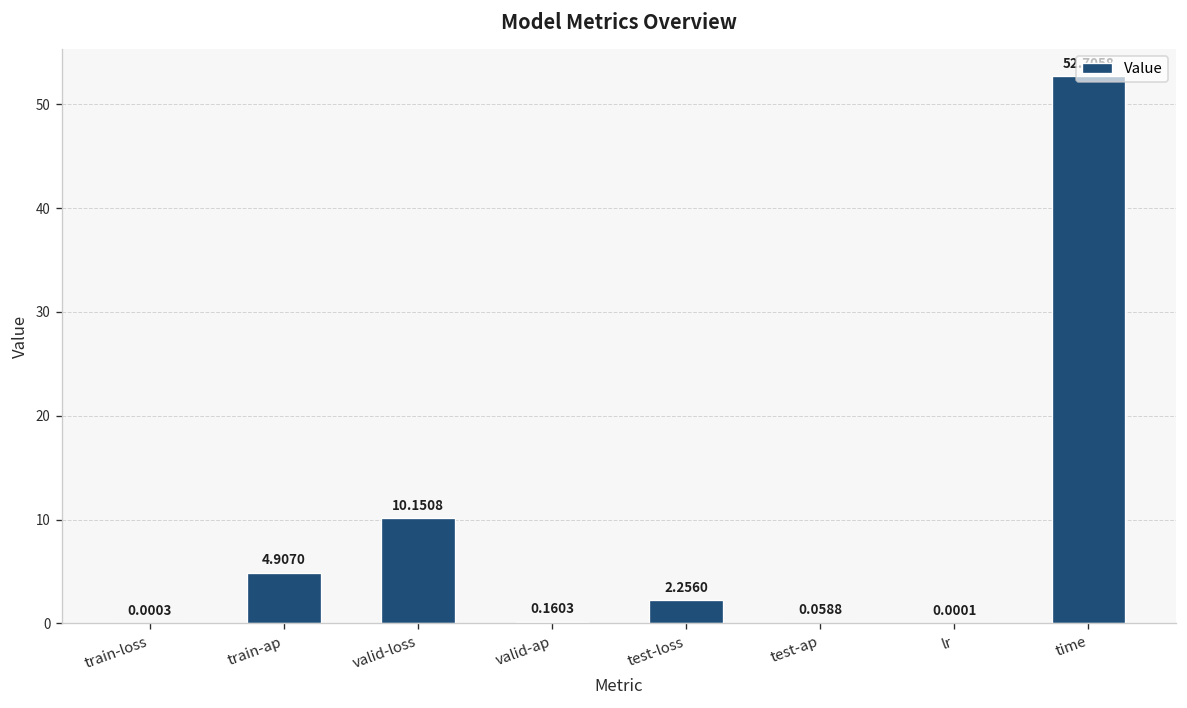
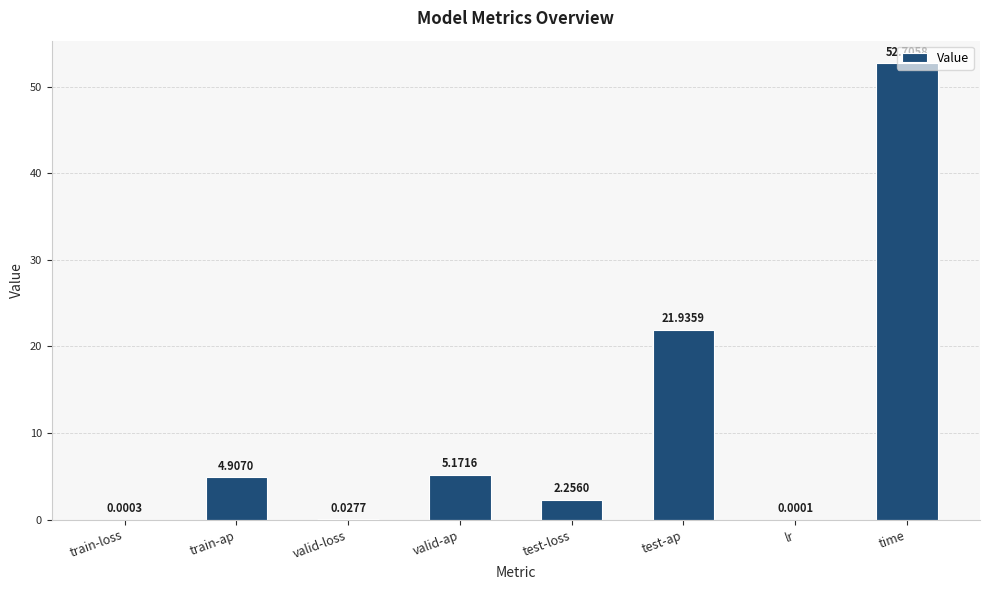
  {
    "train-loss": 0.0003,
    "train-ap": 4.9070,
-   "valid-loss": 10.1508,
-   "valid-ap": 0.1603,
+   "valid-loss": 0.0277,
+   "valid-ap": 5.1716,
    "test-loss": 2.2560,
-   "test-ap": 0.0588,
+   "test-ap": 21.9359,
    "lr": 0.0001
  }
